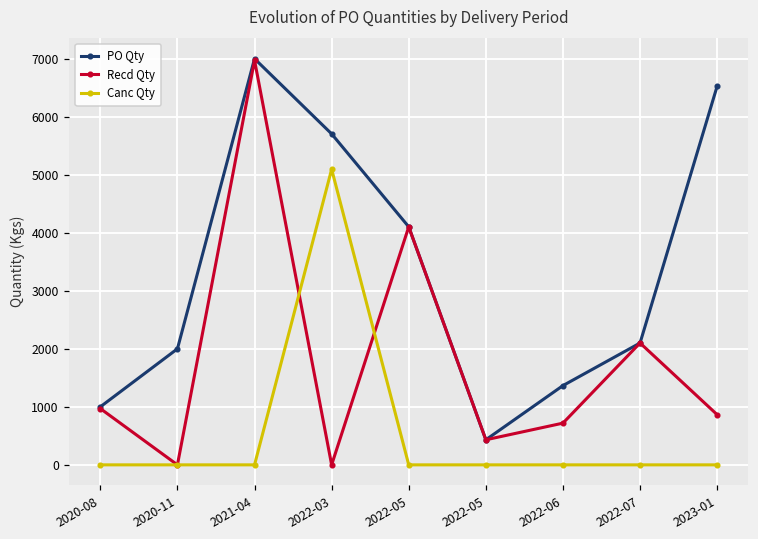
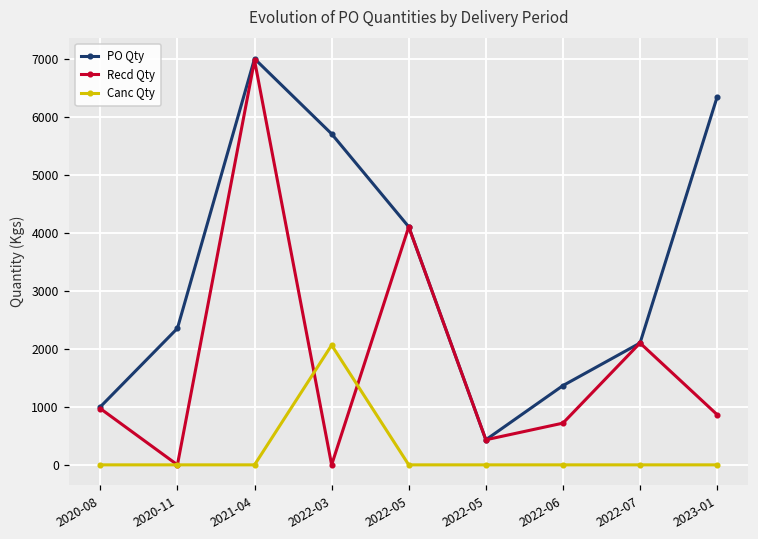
  {
    "PO Qty": {
-     "2020-11": 2000,
+     "2020-11": 2400,
      "2022-03": 5700,
      "2022-06": 1400,
-     "2023-01": 6500
+     "2023-01": 6300
    },
    "Recd Qty": {
      "2022-03": 0,
      "2022-06": 700,
      "2023-01": 900
    },
    "Canc Qty": {
      "2020-08": 0,
      "2021-04": 0,
-     "2022-03": 5100,
+     "2022-03": 2100,
      "2022-06": 0,
      "2022-07": 0,
      "2023-01": 0
    }
  }
